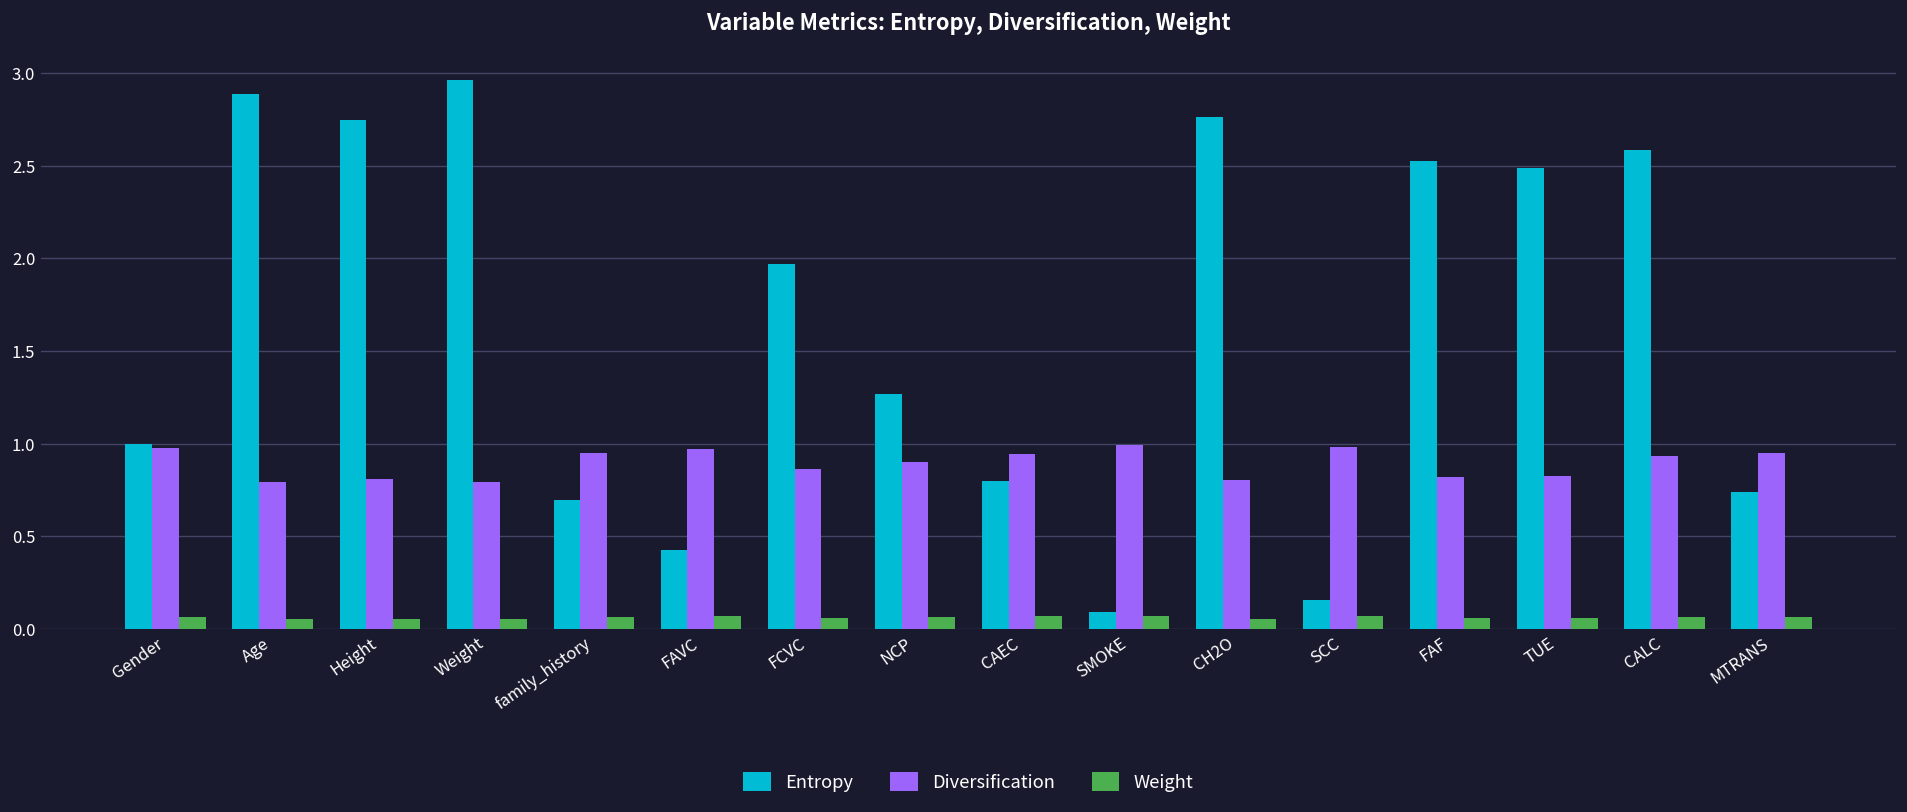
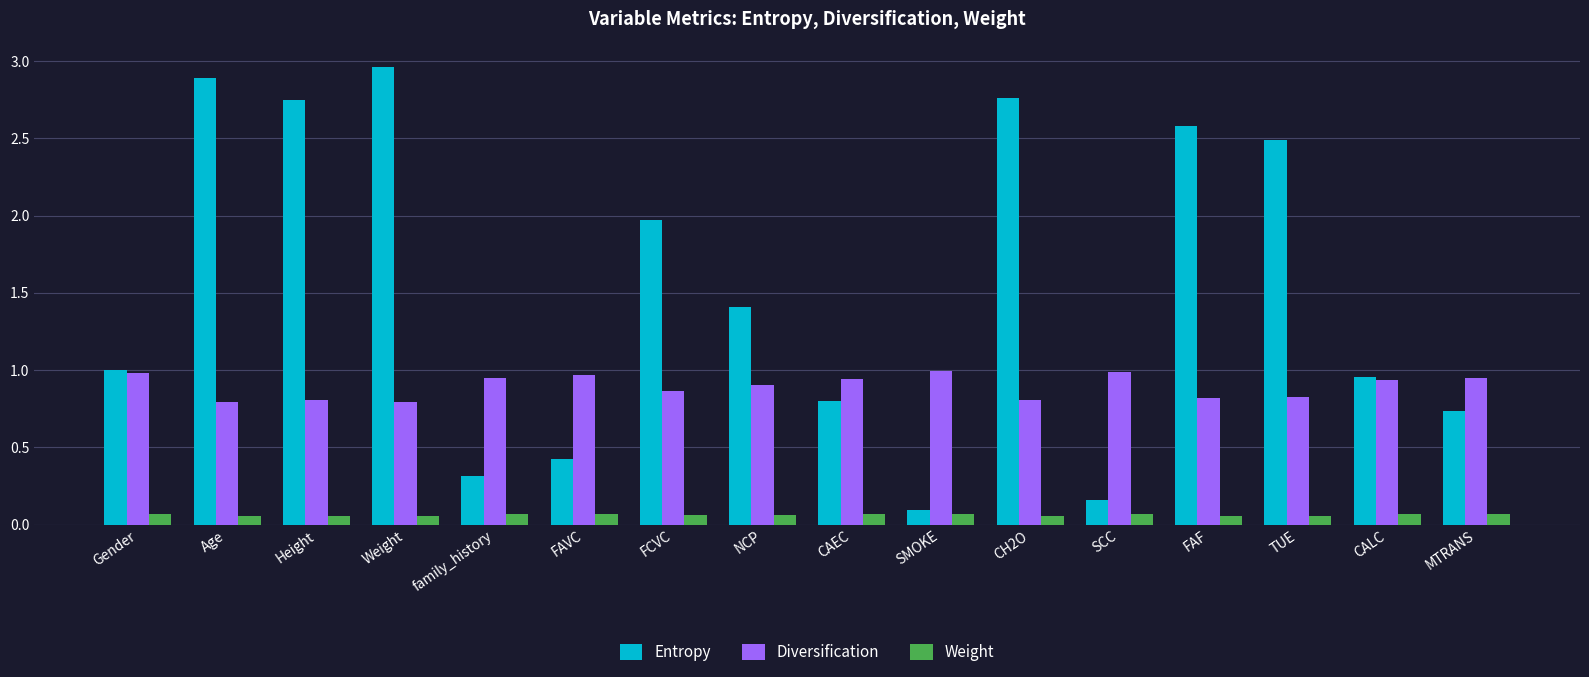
  {
    "Entropy": {
      "Gender": 1.00,
      "Age": 2.89,
      "Height": 2.75,
      "Weight": 2.96,
-     "family_history": 0.70,
+     "family_history": 0.32,
      "FAVC": 0.42,
      "FCVC": 1.97,
-     "NCP": 1.27,
+     "NCP": 1.41,
      "CAEC": 0.80,
      "SMOKE": 0.09,
      "CH2O": 2.76,
      "SCC": 0.16,
-     "FAF": 2.52,
+     "FAF": 2.58,
      "TUE": 2.49,
-     "CALC": 2.58,
+     "CALC": 0.96,
      "MTRANS": 0.74
    },
    "Diversification": {
      "Gender": 0.98,
      "Age": 0.79,
      "Height": 0.81,
      "Weight": 0.79,
      "family_history": 0.95,
      "FAVC": 0.97,
      "FCVC": 0.86,
      "NCP": 0.90,
      "CAEC": 0.94,
      "SMOKE": 0.99,
      "CH2O": 0.81,
      "SCC": 0.98,
      "FAF": 0.82,
      "TUE": 0.83,
      "CALC": 0.93,
      "MTRANS": 0.95
    },
    "Weight": {
      "Gender": 0.07,
      "Age": 0.06,
      "Height": 0.06,
      "Weight": 0.06,
      "family_history": 0.07,
      "FAVC": 0.07,
      "FCVC": 0.06,
      "NCP": 0.06,
      "CAEC": 0.07,
      "SMOKE": 0.07,
      "CH2O": 0.06,
      "SCC": 0.07,
      "FAF": 0.06,
      "TUE": 0.06,
      "CALC": 0.07,
      "MTRANS": 0.07
    }
  }
